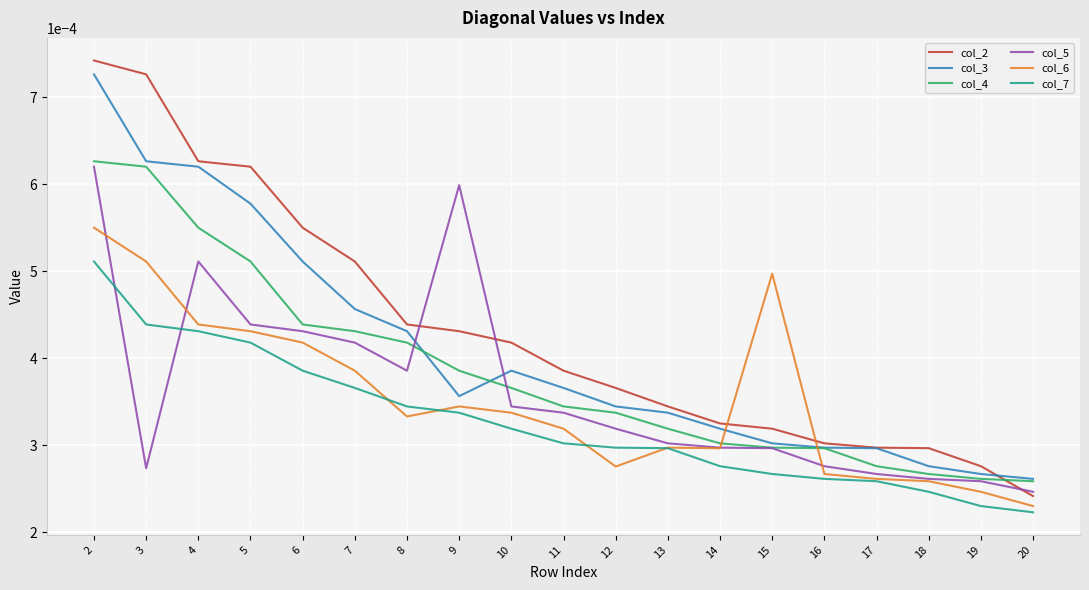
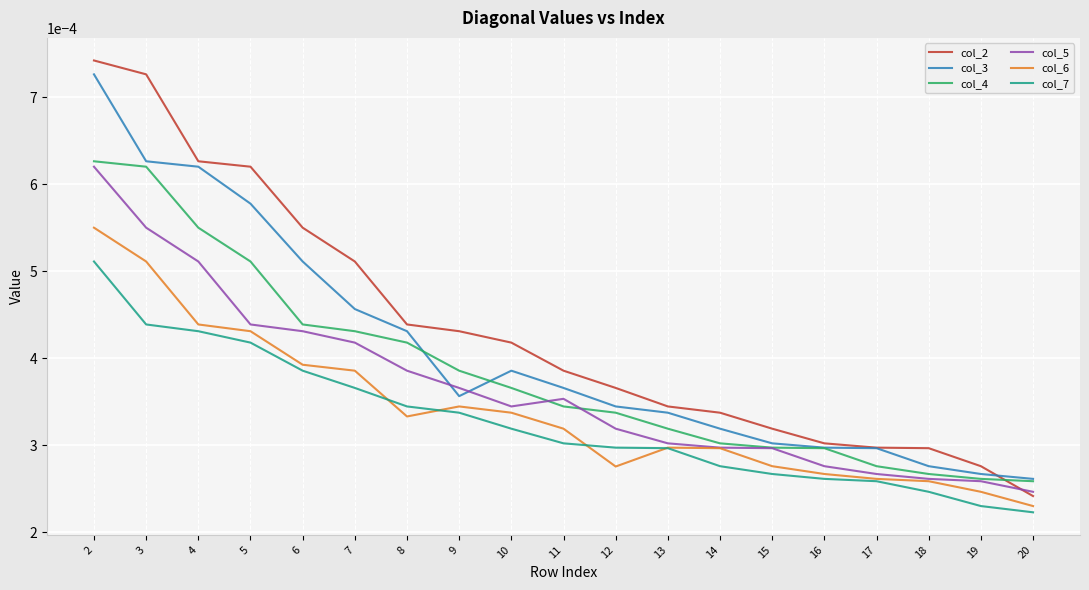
  {
    "col_2": {
      "2": 0.00074,
      "3": 0.00073,
      "4": 0.00063,
      "5": 0.00062,
      "6": 0.00055,
      "7": 0.00051,
      "8": 0.00044,
      "9": 0.00043,
      "10": 0.00042,
      "11": 0.00039,
      "12": 0.00037,
      "13": 0.00034,
-     "14": 0.00032,
+     "14": 0.00034,
      "15": 0.00032,
      "16": 0.00030,
      "18": 0.00030,
      "19": 0.00028,
      "20": 0.00024
    },
    "col_3": {
      "2": 0.00073,
      "3": 0.00063,
      "4": 0.00062,
      "5": 0.00058,
      "6": 0.00051,
      "7": 0.00046,
      "8": 0.00043,
      "9": 0.00036,
      "10": 0.00039,
      "11": 0.00037,
      "12": 0.00034,
      "13": 0.00034,
      "14": 0.00032,
      "15": 0.00030,
      "18": 0.00028,
      "19": 0.00027
    },
    "col_5": {
      "2": 0.00062,
-     "3": 0.00027,
+     "3": 0.00055,
      "4": 0.00051,
      "5": 0.00044,
      "6": 0.00043,
      "7": 0.00042,
      "8": 0.00039,
-     "9": 0.00060,
+     "9": 0.00037,
      "10": 0.00034,
-     "11": 0.00034,
+     "11": 0.00035,
      "12": 0.00032,
      "13": 0.00030,
      "16": 0.00028,
      "17": 0.00027,
      "20": 0.00025
    },
    "col_6": {
      "2": 0.00055,
      "3": 0.00051,
      "4": 0.00044,
      "5": 0.00043,
-     "6": 0.00042,
+     "6": 0.00039,
      "7": 0.00039,
      "8": 0.00033,
      "9": 0.00034,
      "10": 0.00034,
      "11": 0.00032,
      "12": 0.00028,
-     "15": 0.00050,
+     "15": 0.00028,
      "16": 0.00027,
      "19": 0.00025,
      "20": 0.00023
    }
  }
